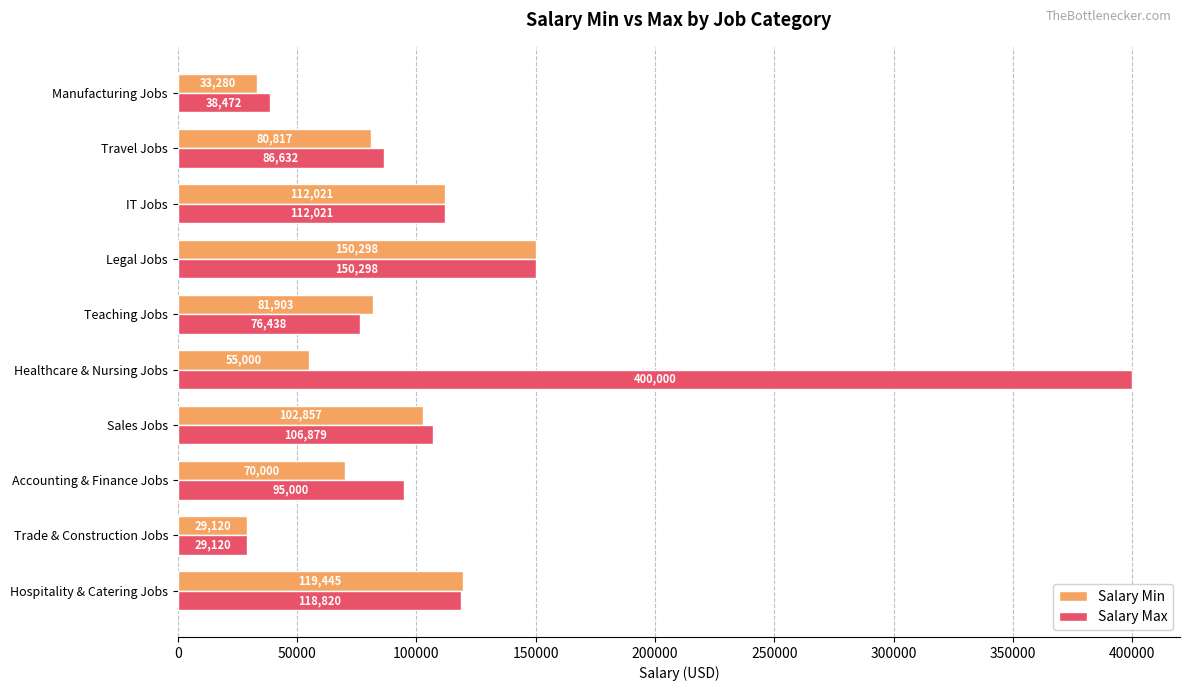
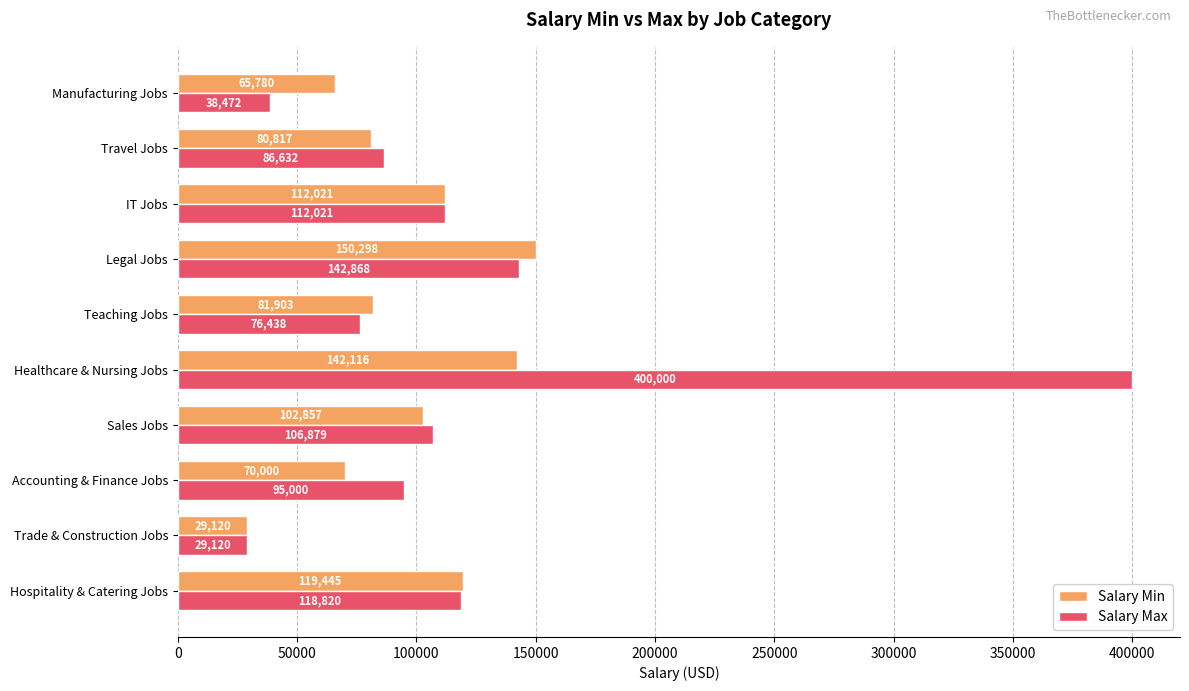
  {
    "Salary Min": {
-     "Manufacturing Jobs": "33,280",
+     "Manufacturing Jobs": "65,780",
      "Travel Jobs": "80,817",
      "IT Jobs": "112,021",
      "Legal Jobs": "150,298",
      "Teaching Jobs": "81,903",
-     "Healthcare & Nursing Jobs": "55,000",
+     "Healthcare & Nursing Jobs": "142,116",
      "Sales Jobs": "102,857",
      "Accounting & Finance Jobs": "70,000",
      "Trade & Construction Jobs": "29,120",
      "Hospitality & Catering Jobs": "119,445"
    },
    "Salary Max": {
      "Manufacturing Jobs": "38,472",
      "Travel Jobs": "86,632",
      "IT Jobs": "112,021",
-     "Legal Jobs": "150,298",
+     "Legal Jobs": "142,868",
      "Teaching Jobs": "76,438",
      "Healthcare & Nursing Jobs": "400,000",
      "Sales Jobs": "106,879",
      "Accounting & Finance Jobs": "95,000",
      "Trade & Construction Jobs": "29,120",
      "Hospitality & Catering Jobs": "118,820"
    }
  }
